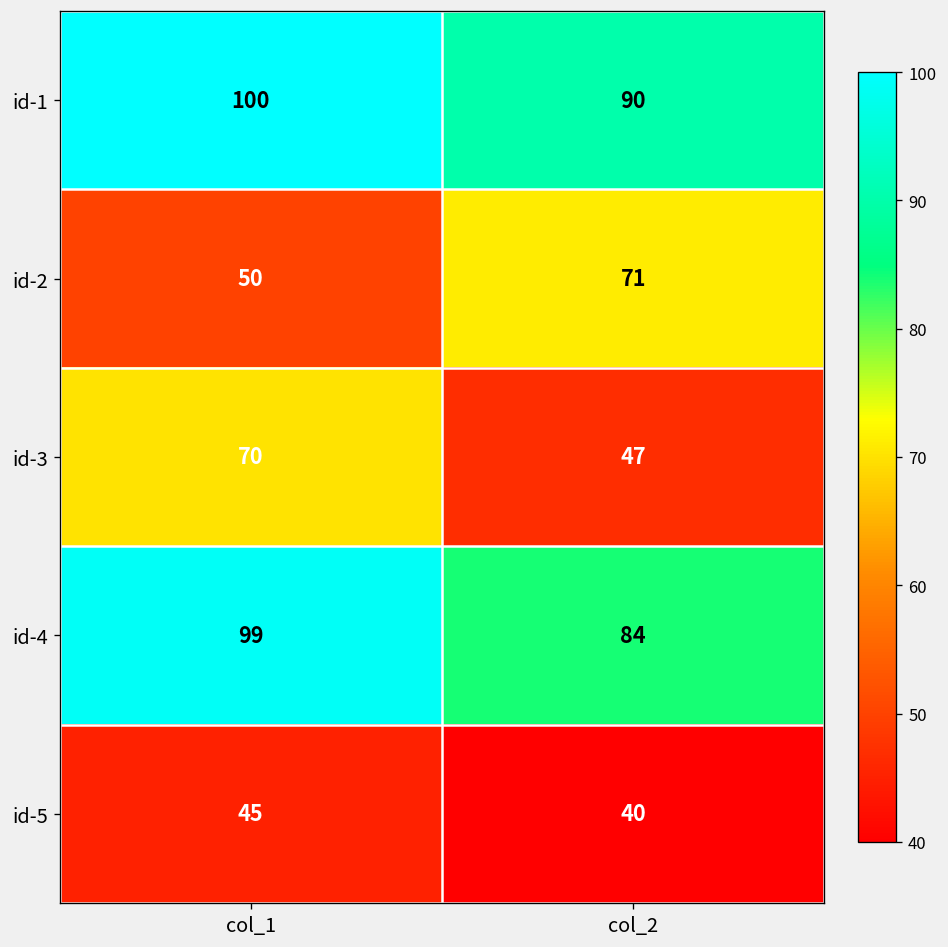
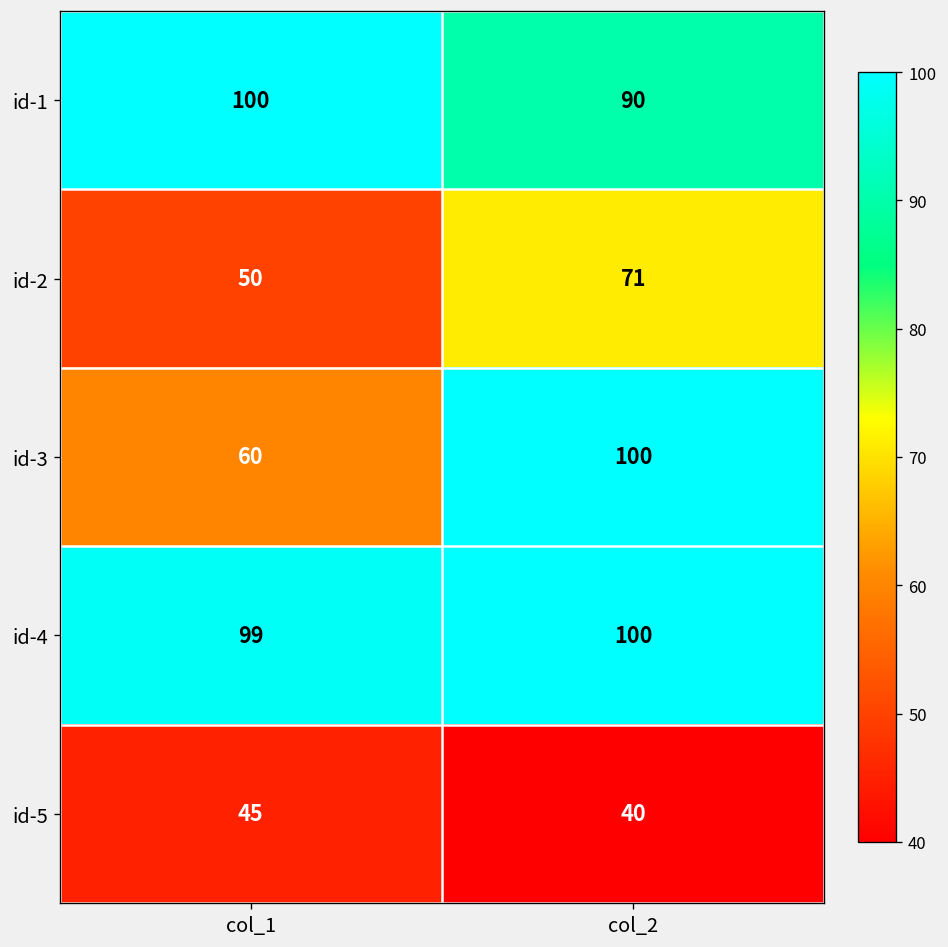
  {
    "id-1": {
      "col_1": 100,
      "col_2": 90
    },
    "id-2": {
      "col_1": 50,
      "col_2": 71
    },
    "id-3": {
-     "col_1": 70,
-     "col_2": 47
+     "col_1": 60,
+     "col_2": 100
    },
    "id-4": {
      "col_1": 99,
-     "col_2": 84
+     "col_2": 100
    },
    "id-5": {
      "col_1": 45,
      "col_2": 40
    }
  }
